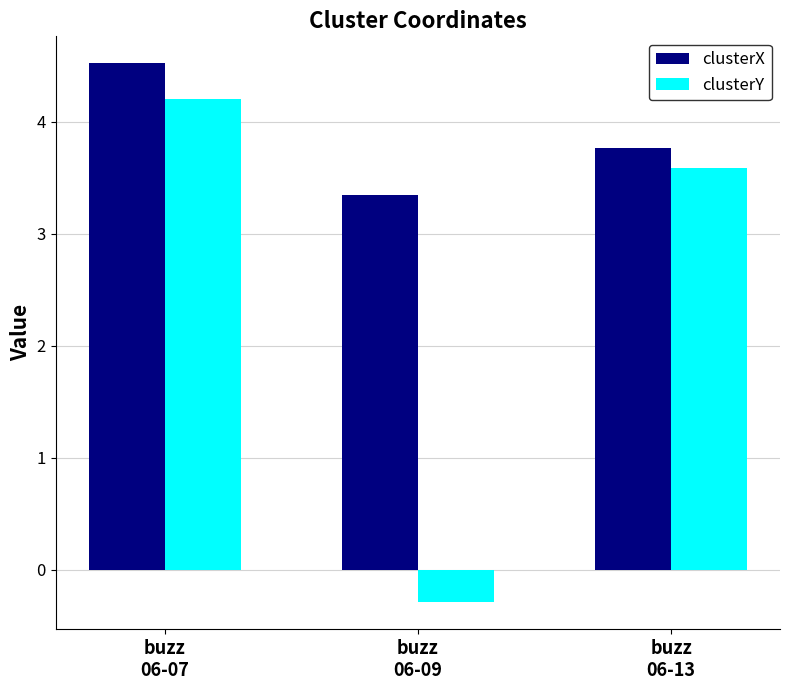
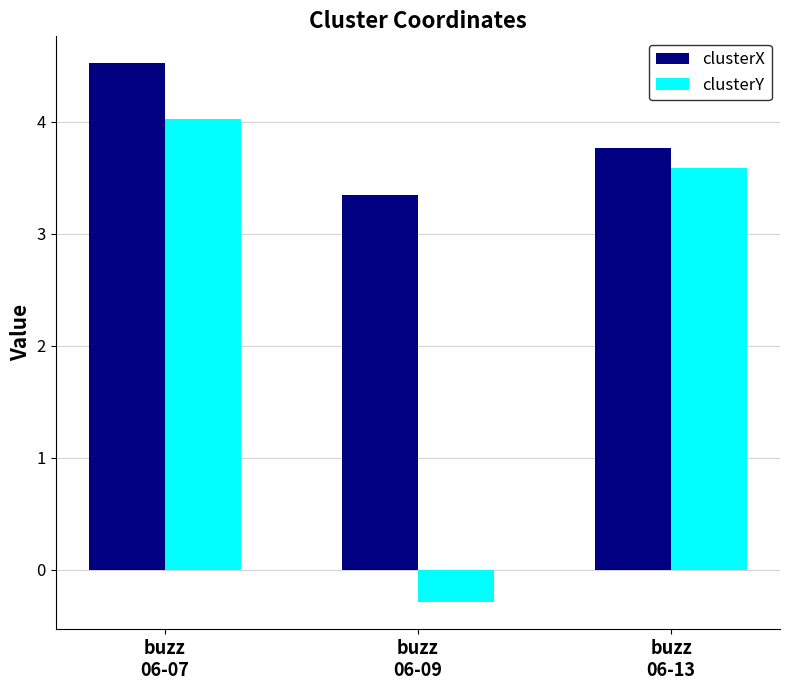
  {
    "clusterX": {
      "buzz 06-07": 4.52,
      "buzz 06-09": 3.34,
      "buzz 06-13": 3.76
    },
    "clusterY": {
-     "buzz 06-07": 4.20,
+     "buzz 06-07": 4.03,
      "buzz 06-09": -0.29,
      "buzz 06-13": 3.58
    }
  }
